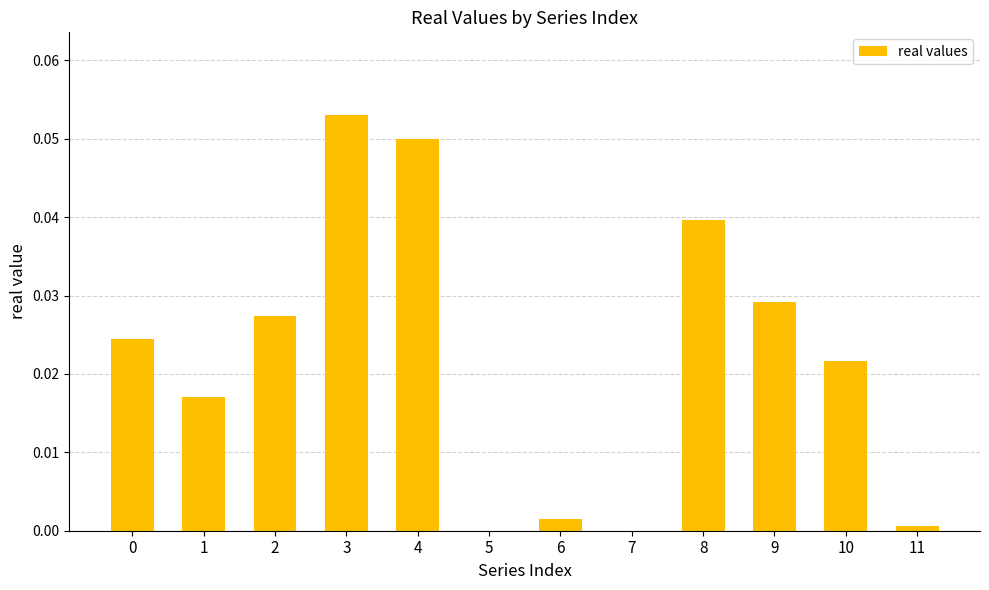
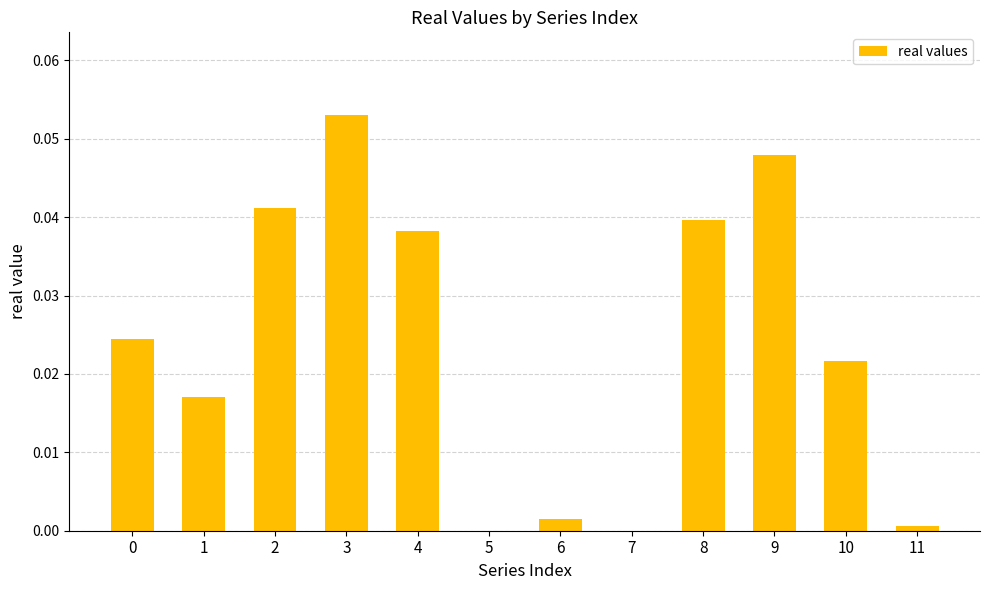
  {
    "0": 0.024,
    "1": 0.017,
-   "2": 0.027,
+   "2": 0.041,
    "3": 0.053,
-   "4": 0.050,
+   "4": 0.038,
    "5": 0.000,
    "6": 0.001,
    "7": 0.000,
    "8": 0.040,
-   "9": 0.029,
+   "9": 0.048,
    "10": 0.022,
    "11": 0.001
  }
